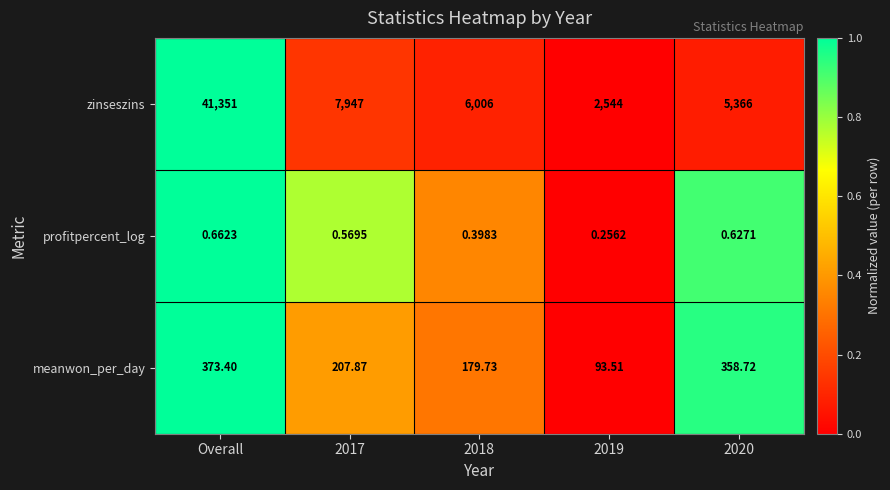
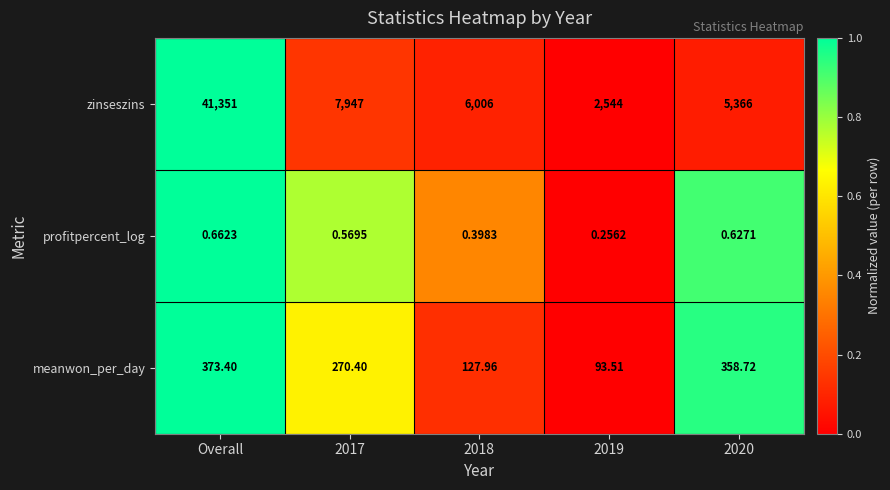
  {
    "zinseszins": {
      "Overall": "41,351",
      "2017": "7,947",
      "2018": "6,006",
      "2019": "2,544",
      "2020": "5,366"
    },
    "profitpercent_log": {
      "Overall": "0.6623",
      "2017": "0.5695",
      "2018": "0.3983",
      "2019": "0.2562",
      "2020": "0.6271"
    },
    "meanwon_per_day": {
      "Overall": "373.40",
-     "2017": "207.87",
-     "2018": "179.73",
+     "2017": "270.40",
+     "2018": "127.96",
      "2019": "93.51",
      "2020": "358.72"
    }
  }
